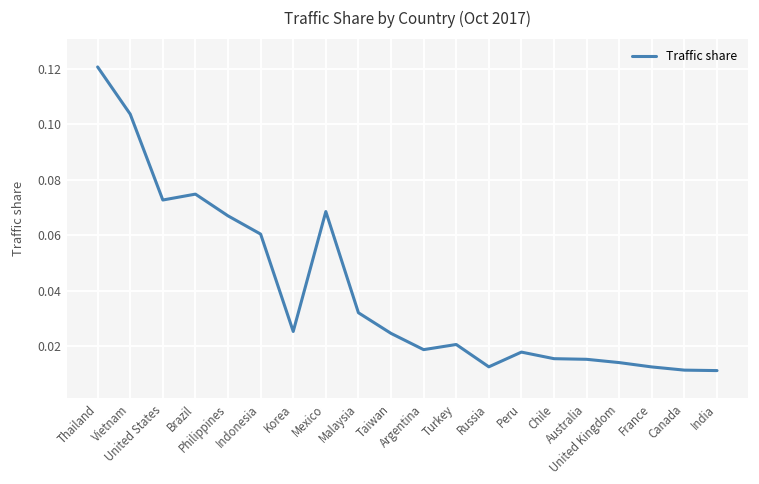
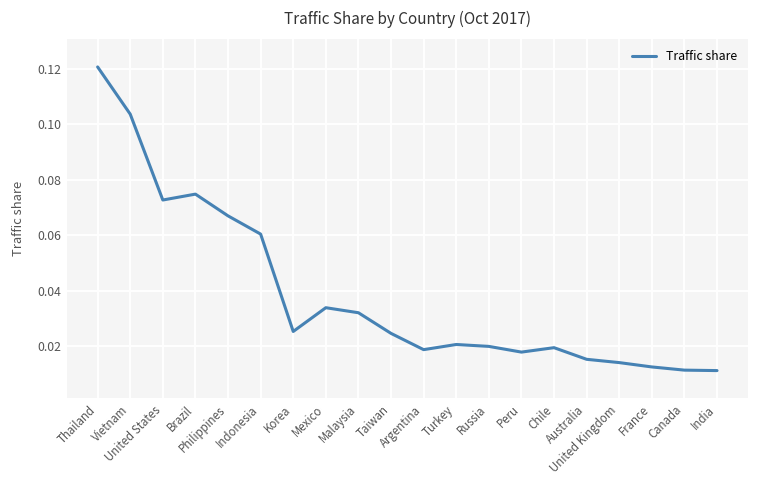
  {
    "Thailand": 0.121,
    "Vietnam": 0.104,
    "United States": 0.073,
    "Brazil": 0.075,
    "Philippines": 0.067,
    "Indonesia": 0.060,
    "Korea": 0.025,
-   "Mexico": 0.069,
+   "Mexico": 0.034,
    "Malaysia": 0.032,
    "Taiwan": 0.025,
    "Argentina": 0.019,
    "Turkey": 0.021,
-   "Russia": 0.013,
+   "Russia": 0.020,
    "Peru": 0.018,
-   "Chile": 0.015,
+   "Chile": 0.019,
    "Australia": 0.015,
    "United Kingdom": 0.014,
    "France": 0.012,
    "Canada": 0.011,
    "India": 0.011
  }
